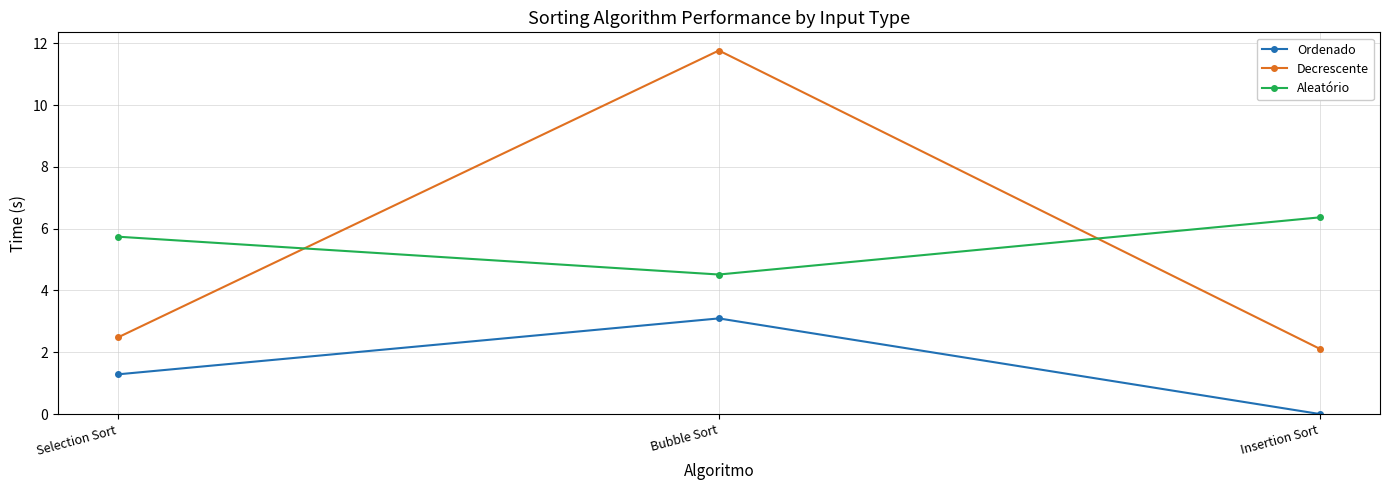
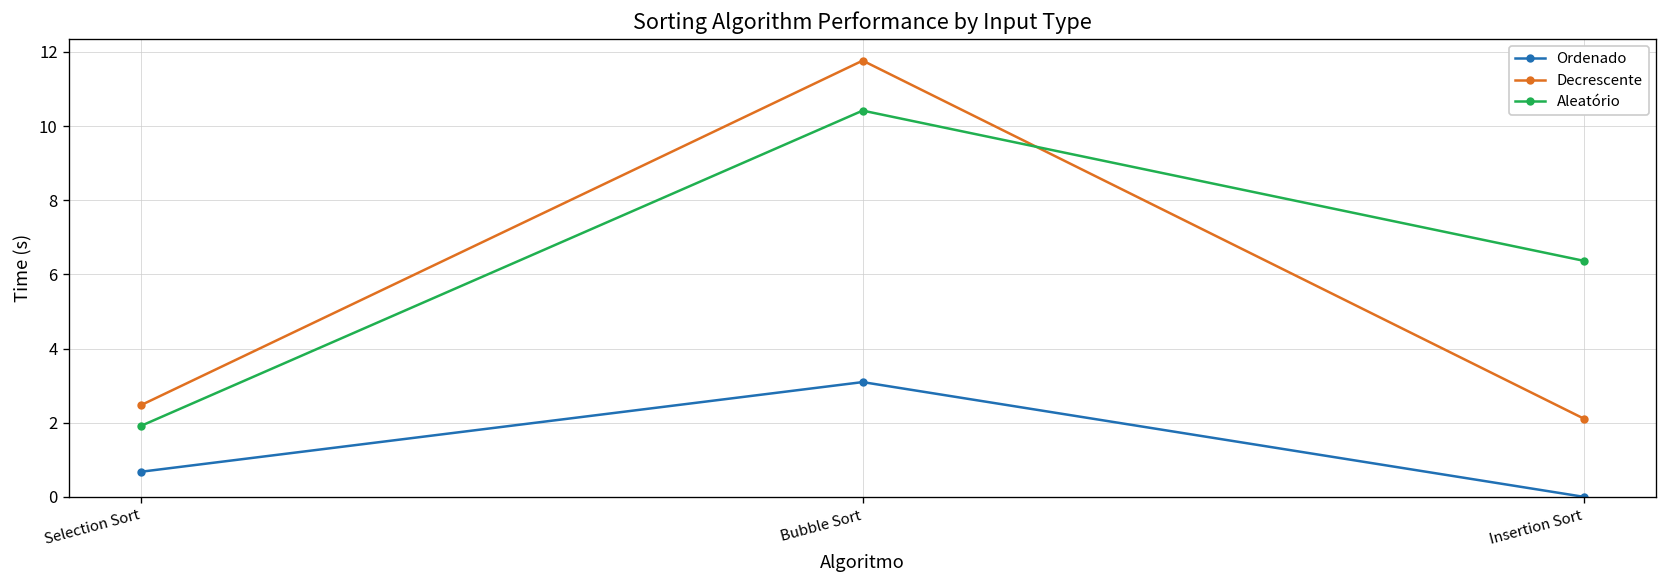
  {
    "Ordenado": {
-     "Selection Sort": 1.3,
+     "Selection Sort": 0.7,
      "Bubble Sort": 3.1,
      "Insertion Sort": 0.0
    },
    "Decrescente": {
      "Selection Sort": 2.5,
      "Bubble Sort": 11.8,
      "Insertion Sort": 2.1
    },
    "Aleatório": {
-     "Selection Sort": 5.7,
-     "Bubble Sort": 4.5,
+     "Selection Sort": 1.9,
+     "Bubble Sort": 10.4,
      "Insertion Sort": 6.4
    }
  }
